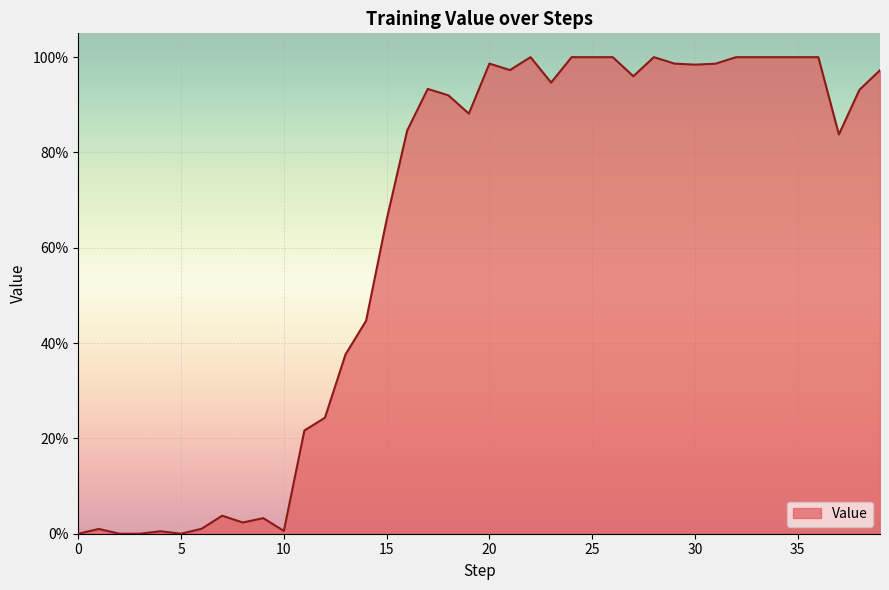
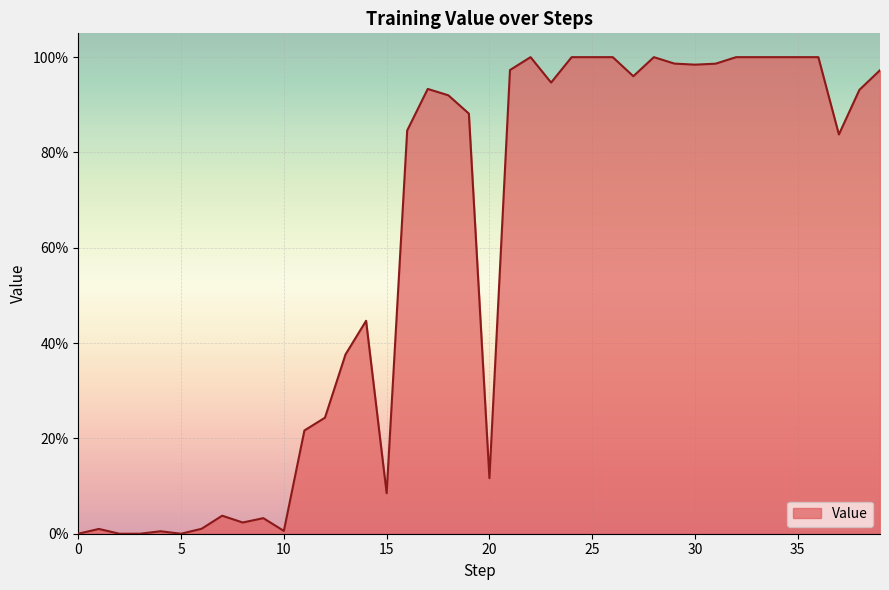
  {
    "0": "0%",
    "5": "0%",
    "10": "1%",
-   "15": "66%",
-   "20": "99%",
+   "15": "9%",
+   "20": "12%",
    "25": "100%",
    "30": "98%",
    "35": "100%"
  }
